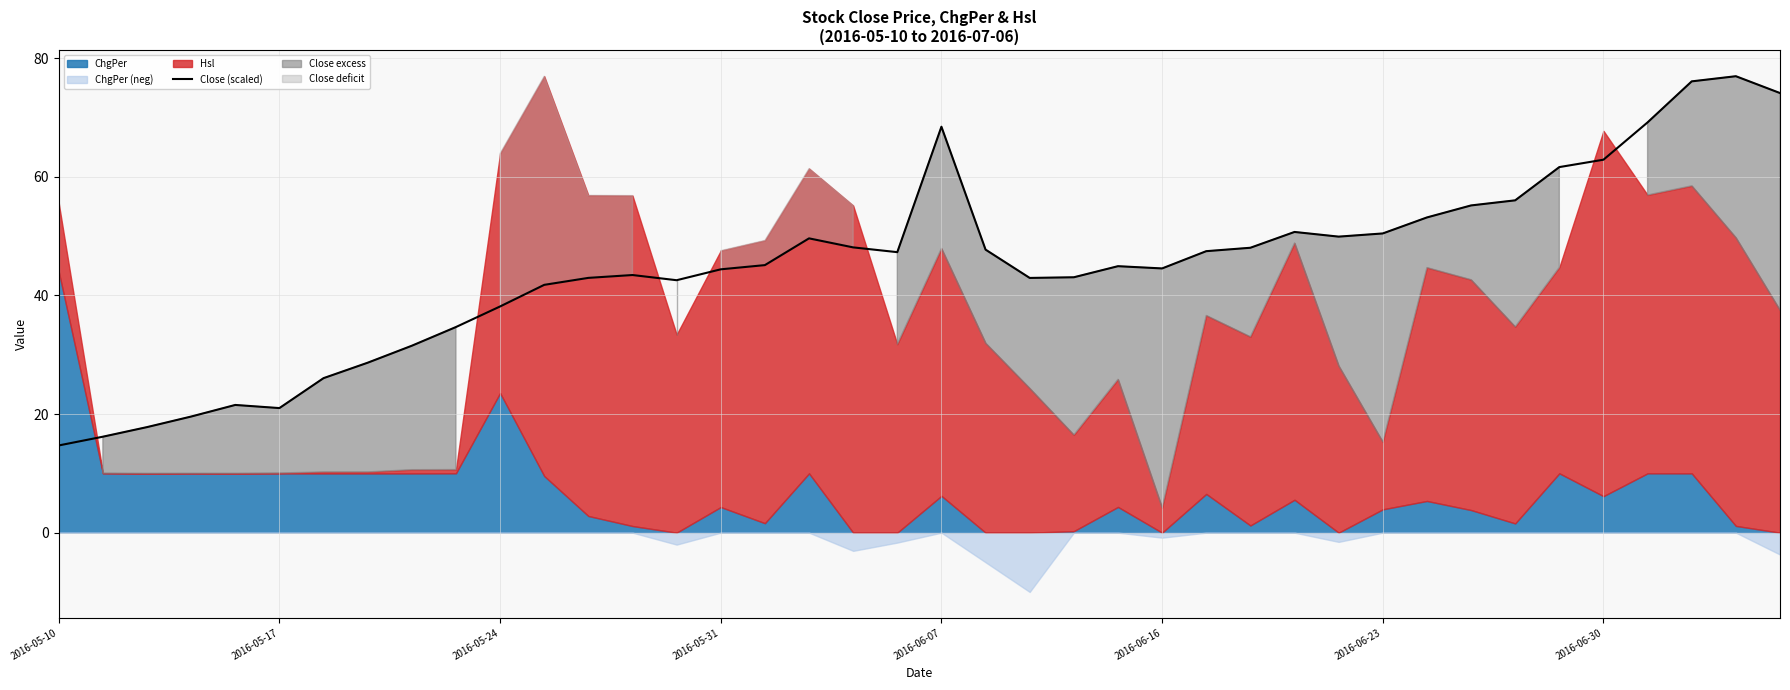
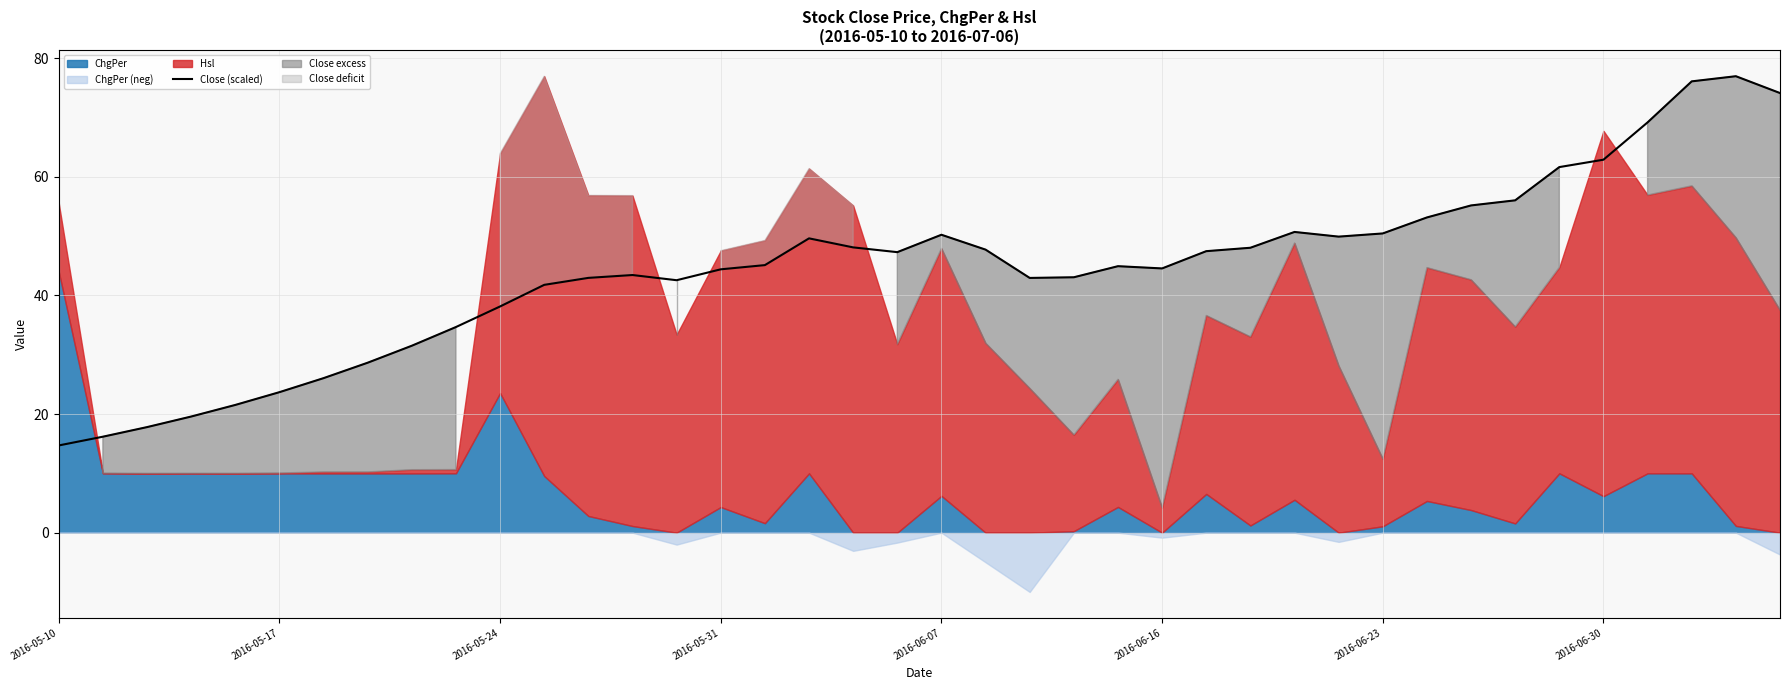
  {
    "Close (scaled)": {
      "2016-05-10": 15,
-     "2016-05-17": 21,
+     "2016-05-17": 24,
      "2016-05-24": 38,
      "2016-05-31": 44,
-     "2016-06-07": 68,
+     "2016-06-07": 50,
      "2016-06-16": 45,
      "2016-06-23": 50,
      "2016-06-30": 63
    },
    "ChgPer": {
      "2016-05-10": 44,
      "2016-05-24": 24,
      "2016-05-31": 4,
      "2016-06-07": 6,
-     "2016-06-23": 4,
+     "2016-06-23": 1,
      "2016-06-30": 6
    },
    "ChgPer (neg)": {
      "2016-05-10": 0,
      "2016-05-17": 0,
      "2016-05-24": 0,
      "2016-05-31": 0,
      "2016-06-07": 0,
      "2016-06-23": 0,
      "2016-06-30": 0
    },
    "Hsl": {
      "2016-05-10": 12,
      "2016-05-24": 40,
      "2016-05-31": 43,
      "2016-06-07": 42,
      "2016-06-16": 4,
      "2016-06-23": 11,
      "2016-06-30": 62
    }
  }
